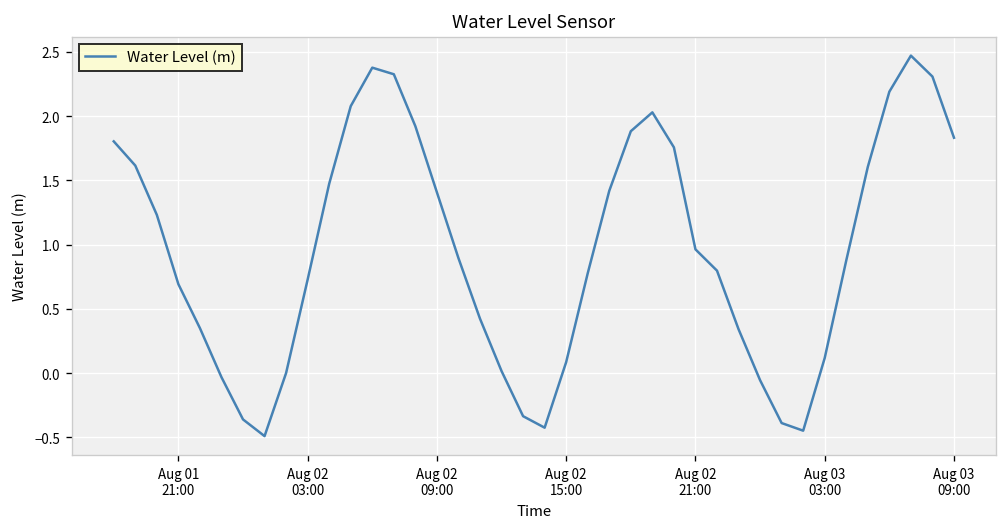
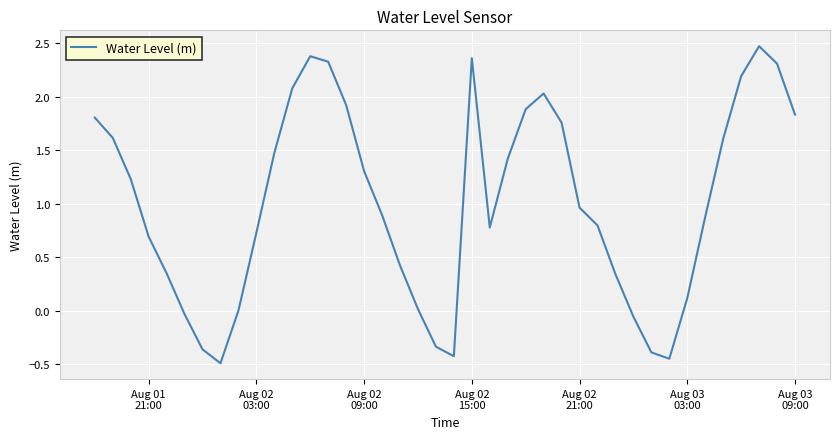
  {
    "Aug 01 21:00": 0.69,
    "Aug 02 03:00": 0.73,
-   "Aug 02 09:00": 1.41,
-   "Aug 02 15:00": 0.09,
+   "Aug 02 09:00": 1.30,
+   "Aug 02 15:00": 2.36,
    "Aug 02 21:00": 0.96,
    "Aug 03 03:00": 0.12,
    "Aug 03 09:00": 1.83
  }
